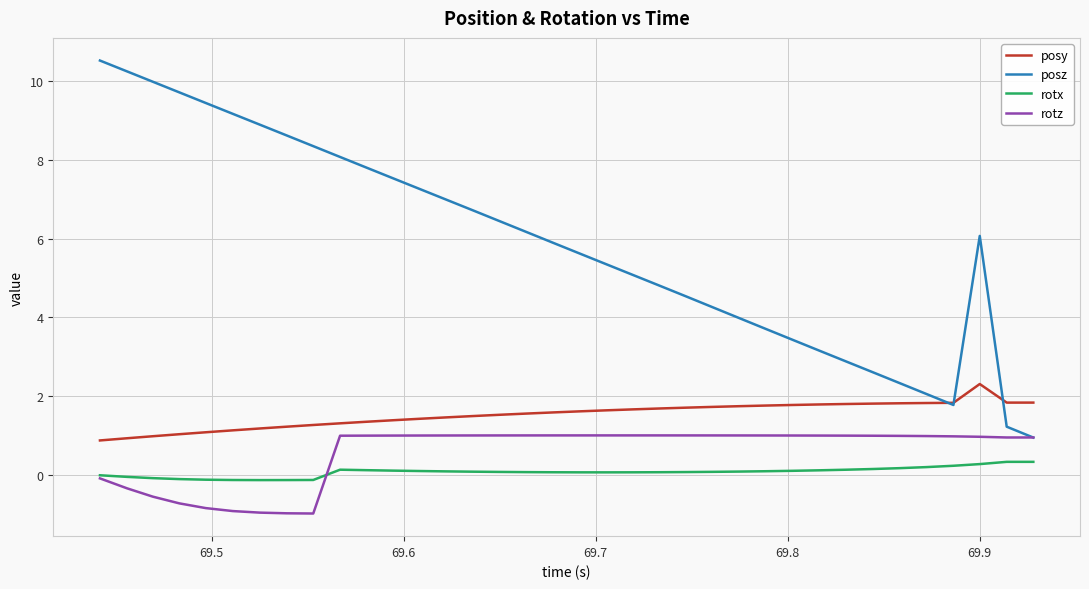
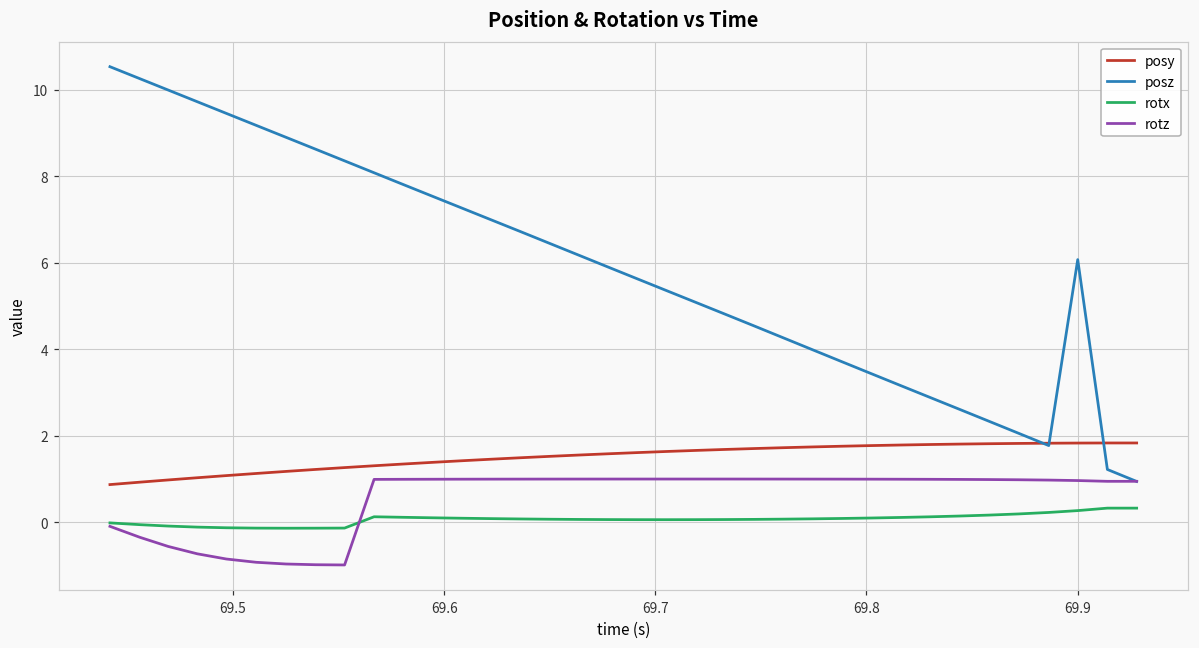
  {
    "posy": {
-     "69.9": 2.3
+     "69.9": 1.8
    },
    "posz": {
      "69.9": 6.1
    },
    "rotx": {
      "69.9": 0.3
    },
    "rotz": {
      "69.9": 1.0
    }
  }
